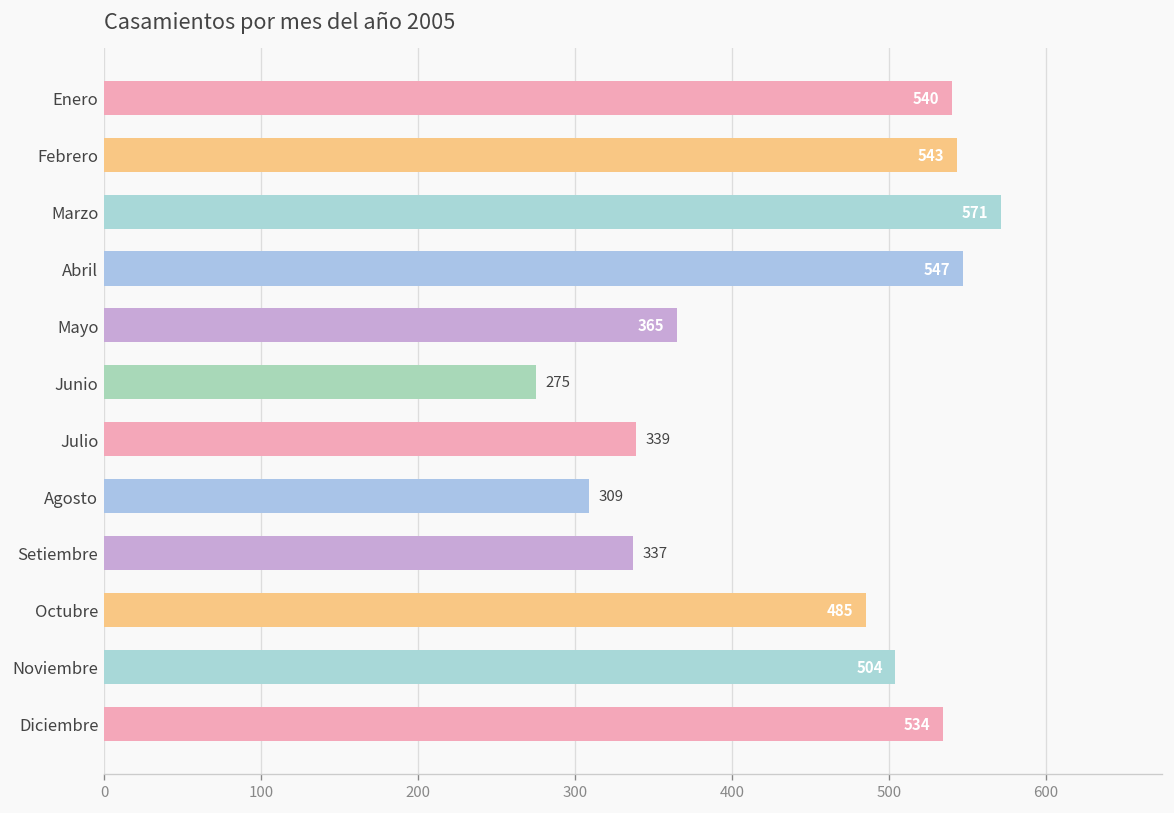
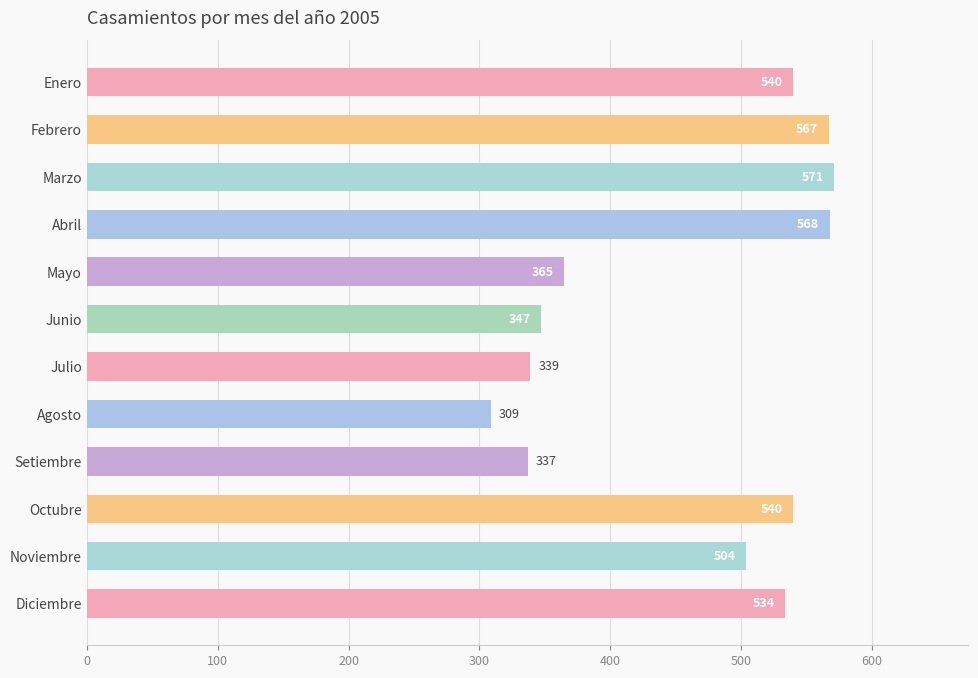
  {
    "Enero": 540,
-   "Febrero": 543,
+   "Febrero": 567,
    "Marzo": 571,
-   "Abril": 547,
+   "Abril": 568,
    "Mayo": 365,
-   "Junio": 275,
+   "Junio": 347,
    "Julio": 339,
    "Agosto": 309,
    "Setiembre": 337,
-   "Octubre": 485,
+   "Octubre": 540,
    "Noviembre": 504,
    "Diciembre": 534
  }
